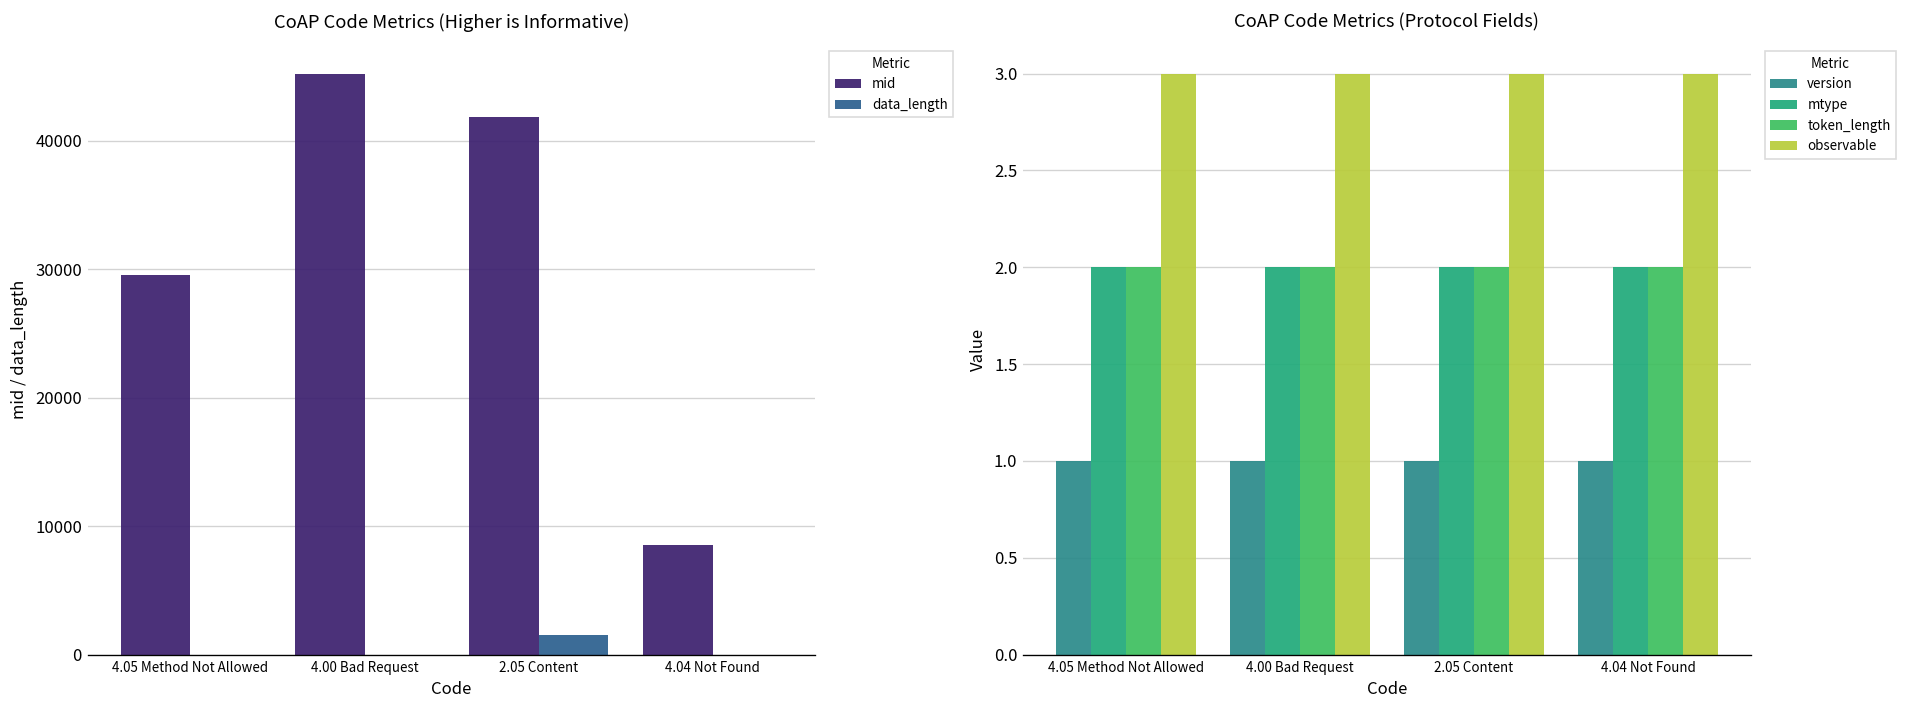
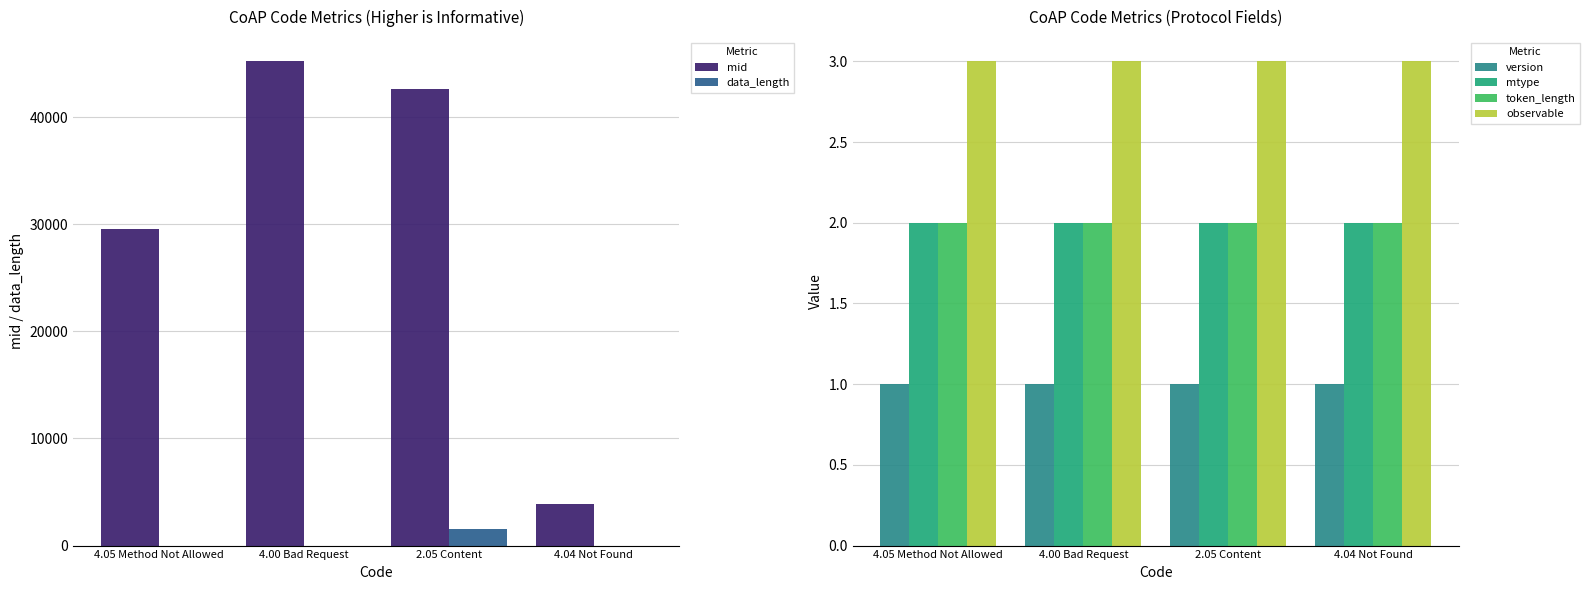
  {
    "CoAP Code Metrics (Higher is Informative)": {
      "mid": {
        "4.05 Method Not Allowed": 29600,
        "4.00 Bad Request": 45200,
-       "2.05 Content": 41800,
-       "4.04 Not Found": 8500
+       "2.05 Content": 42600,
+       "4.04 Not Found": 3900
      },
      "data_length": {
        "4.05 Method Not Allowed": 0,
        "2.05 Content": 1500,
        "4.04 Not Found": 0
      }
    },
    "CoAP Code Metrics (Protocol Fields)": {
      "observable": {
        "4.05 Method Not Allowed": 3.00,
        "4.00 Bad Request": 3.00,
        "2.05 Content": 3.00,
        "4.04 Not Found": 3.00
      }
    }
  }
